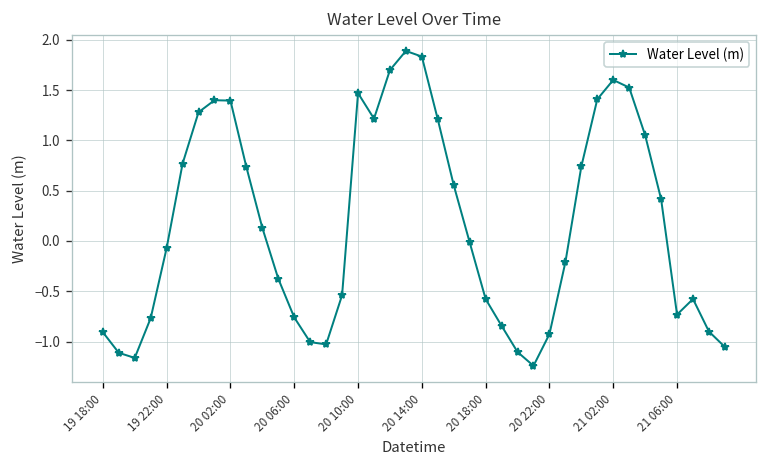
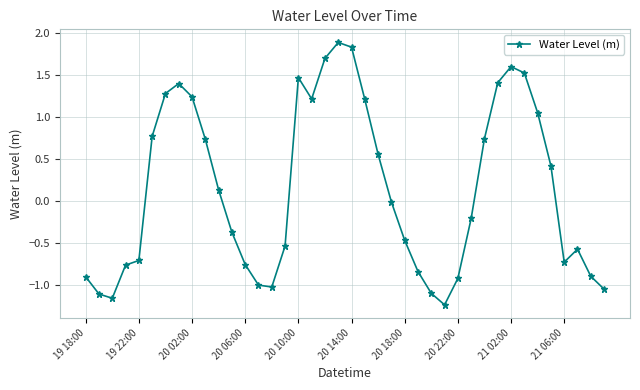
  {
    "19 18:00": -0.9,
-   "19 22:00": -0.1,
-   "20 02:00": 1.4,
+   "19 22:00": -0.7,
+   "20 02:00": 1.2,
    "20 06:00": -0.8,
    "20 10:00": 1.5,
    "20 14:00": 1.8,
-   "20 18:00": -0.6,
+   "20 18:00": -0.5,
    "20 22:00": -0.9,
    "21 02:00": 1.6,
    "21 06:00": -0.7
  }
